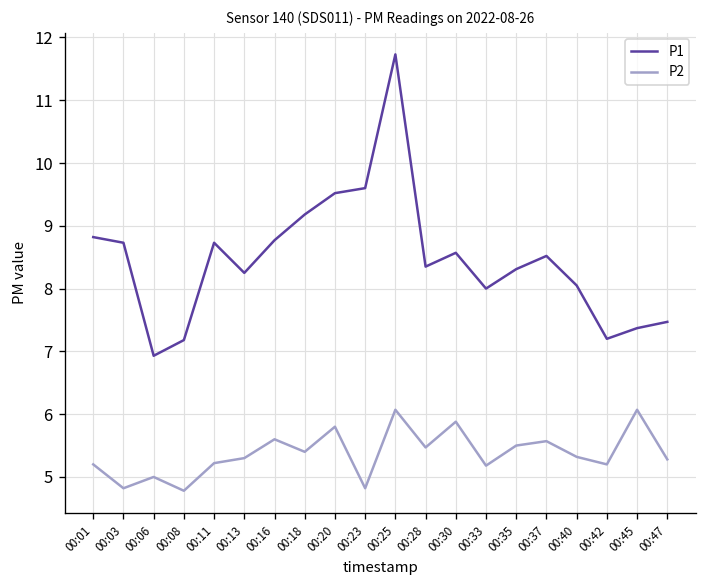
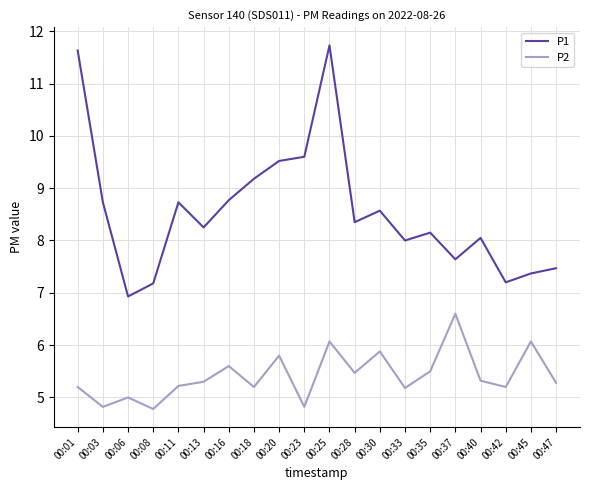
  {
    "P1": {
-     "00:01": 8.8,
+     "00:01": 11.6,
      "00:03": 8.7,
      "00:06": 6.9,
      "00:08": 7.2,
      "00:11": 8.7,
      "00:13": 8.3,
      "00:16": 8.8,
      "00:18": 9.2,
      "00:20": 9.5,
      "00:23": 9.6,
      "00:25": 11.7,
      "00:28": 8.4,
      "00:30": 8.6,
      "00:33": 8.0,
-     "00:35": 8.3,
-     "00:37": 8.5,
+     "00:35": 8.2,
+     "00:37": 7.6,
      "00:40": 8.1,
      "00:42": 7.2,
      "00:45": 7.4,
      "00:47": 7.5
    },
    "P2": {
      "00:01": 5.2,
      "00:03": 4.8,
      "00:06": 5.0,
      "00:08": 4.8,
      "00:11": 5.2,
      "00:13": 5.3,
      "00:16": 5.6,
-     "00:18": 5.4,
+     "00:18": 5.2,
      "00:20": 5.8,
      "00:23": 4.8,
      "00:25": 6.1,
      "00:28": 5.5,
      "00:30": 5.9,
      "00:33": 5.2,
      "00:35": 5.5,
-     "00:37": 5.6,
+     "00:37": 6.6,
      "00:40": 5.3,
      "00:42": 5.2,
      "00:45": 6.1,
      "00:47": 5.3
    }
  }
